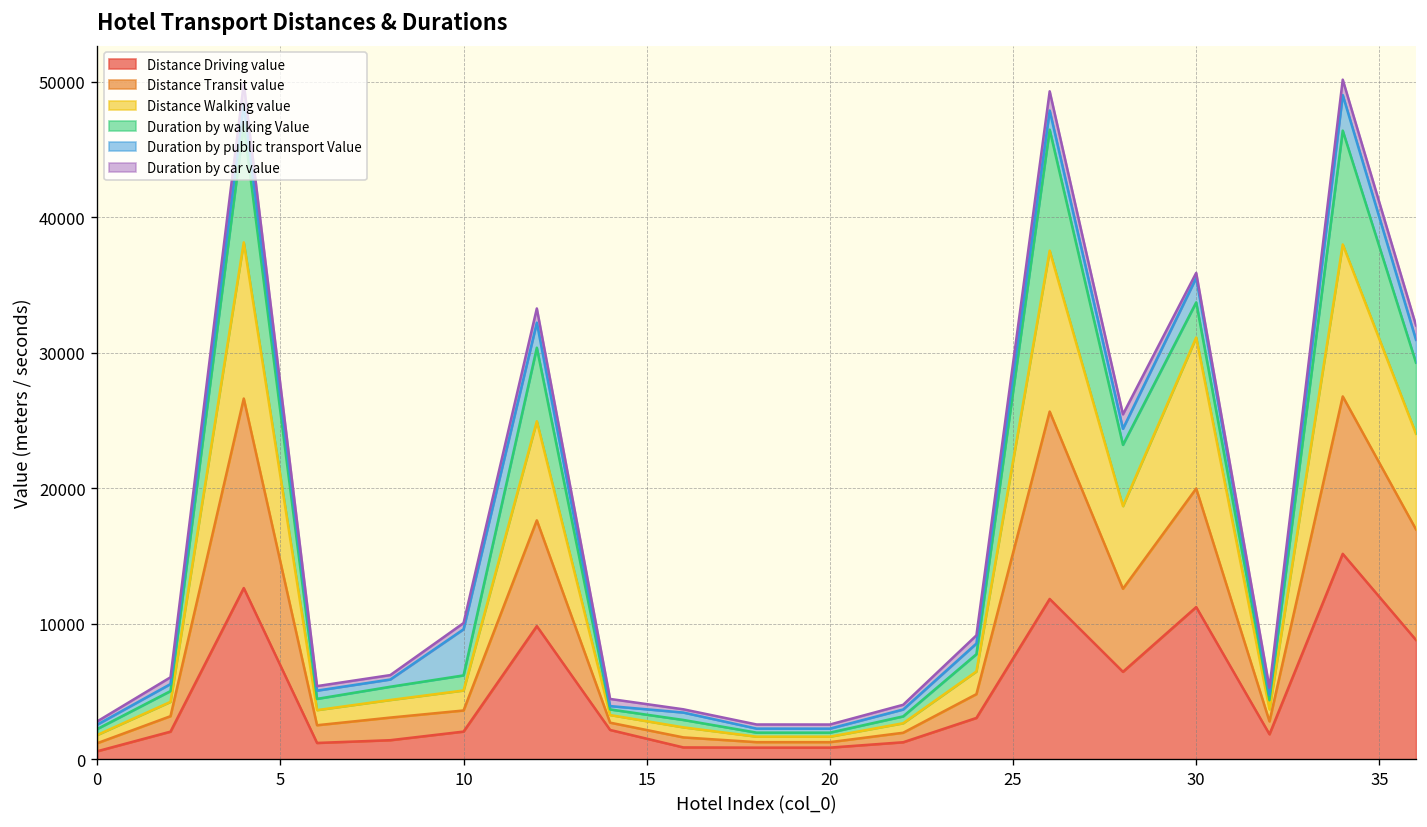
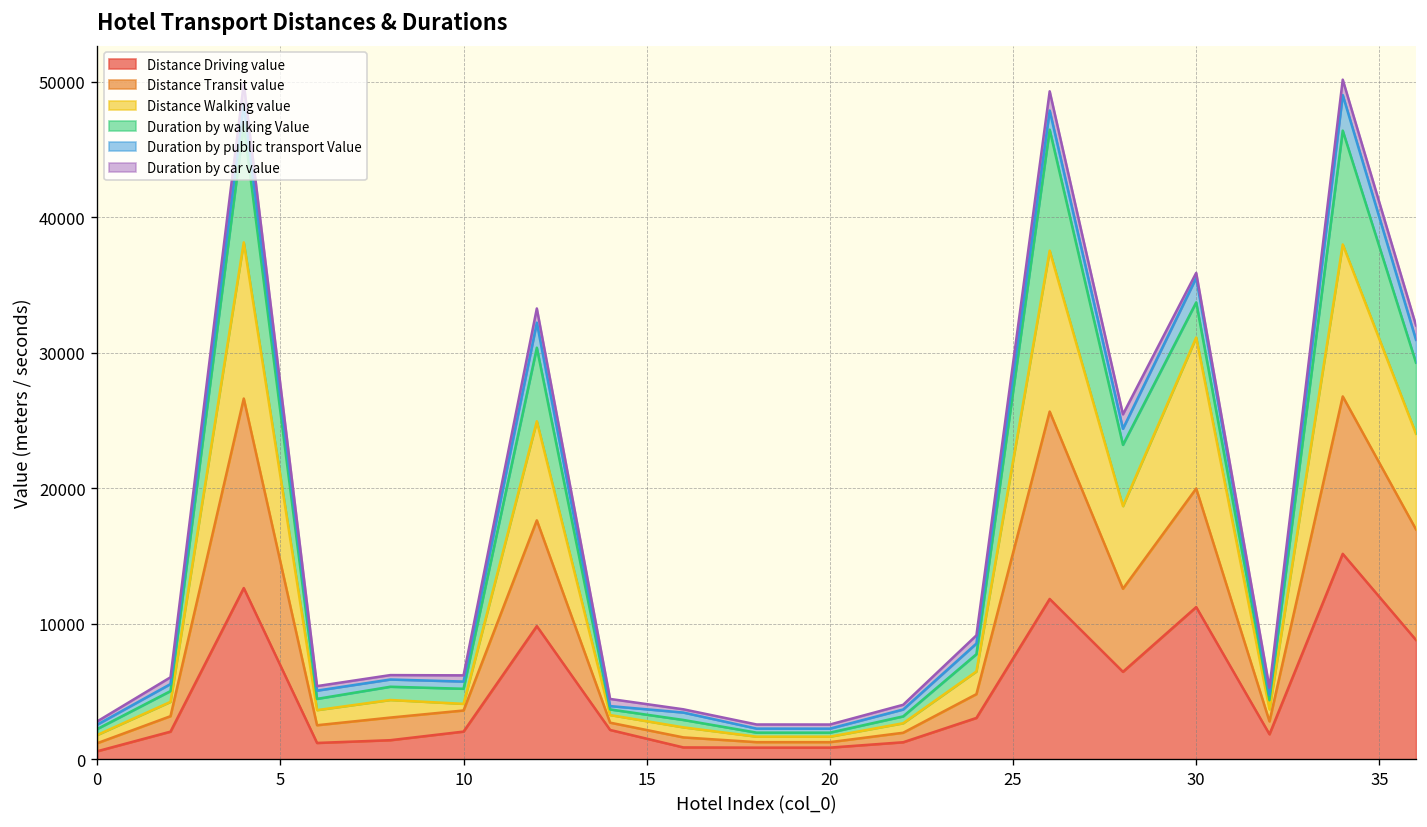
  {
    "Distance Walking value": {
      "0": 600,
-     "10": 1500,
+     "10": 500,
      "20": 400,
      "30": 11100
    },
    "Duration by walking Value": {
      "0": 400,
      "10": 1100,
      "20": 300,
      "30": 2600
    },
    "Duration by public transport Value": {
      "0": 300,
-     "10": 3400,
+     "10": 500,
      "20": 300,
      "30": 1800
    },
    "Duration by car value": {
      "0": 200,
      "10": 500,
      "20": 300,
      "30": 400
    }
  }
